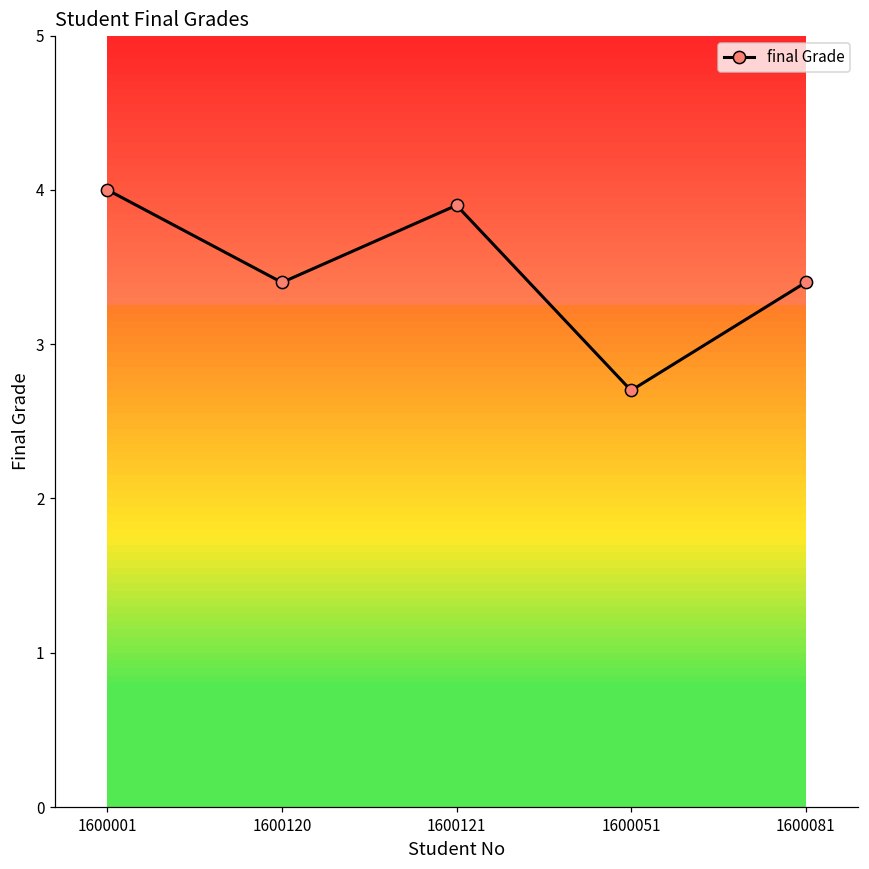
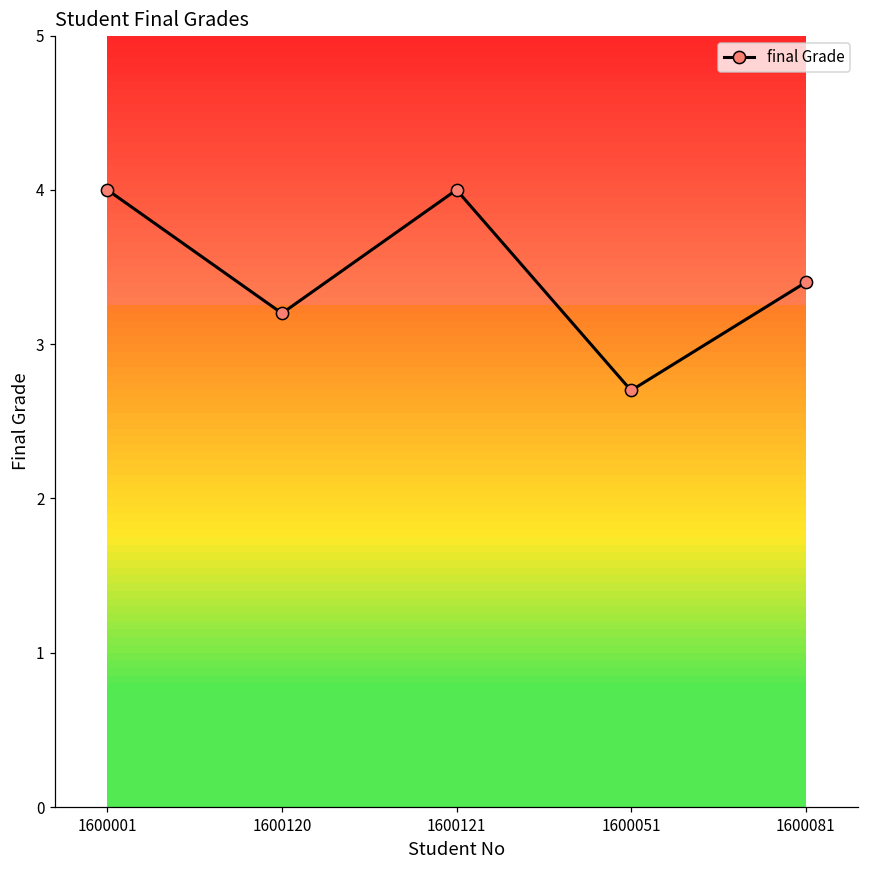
  {
    "1600001": 4.0,
-   "1600120": 3.4,
-   "1600121": 3.9,
+   "1600120": 3.2,
+   "1600121": 4.0,
    "1600051": 2.7,
    "1600081": 3.4
  }
